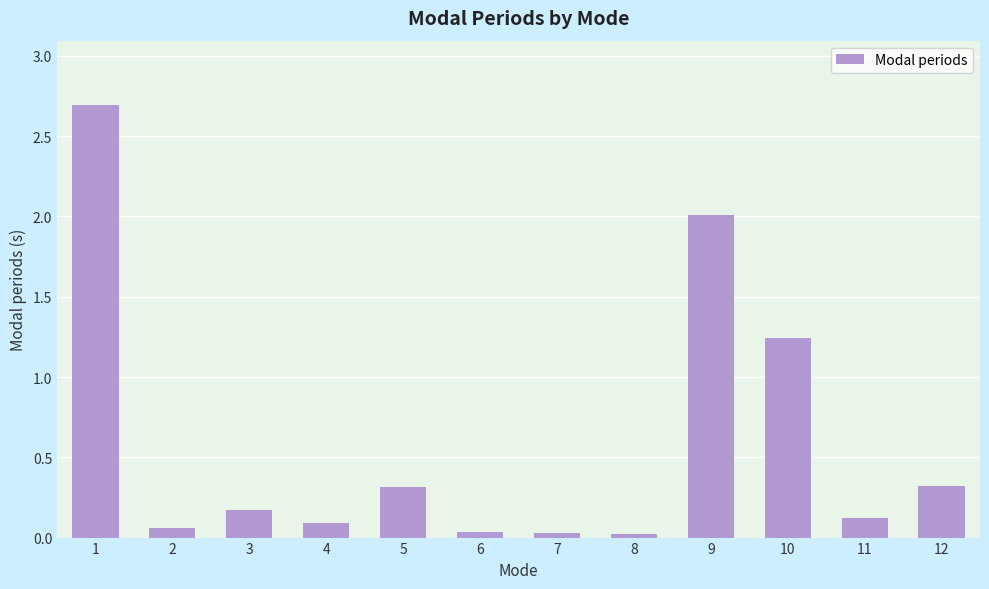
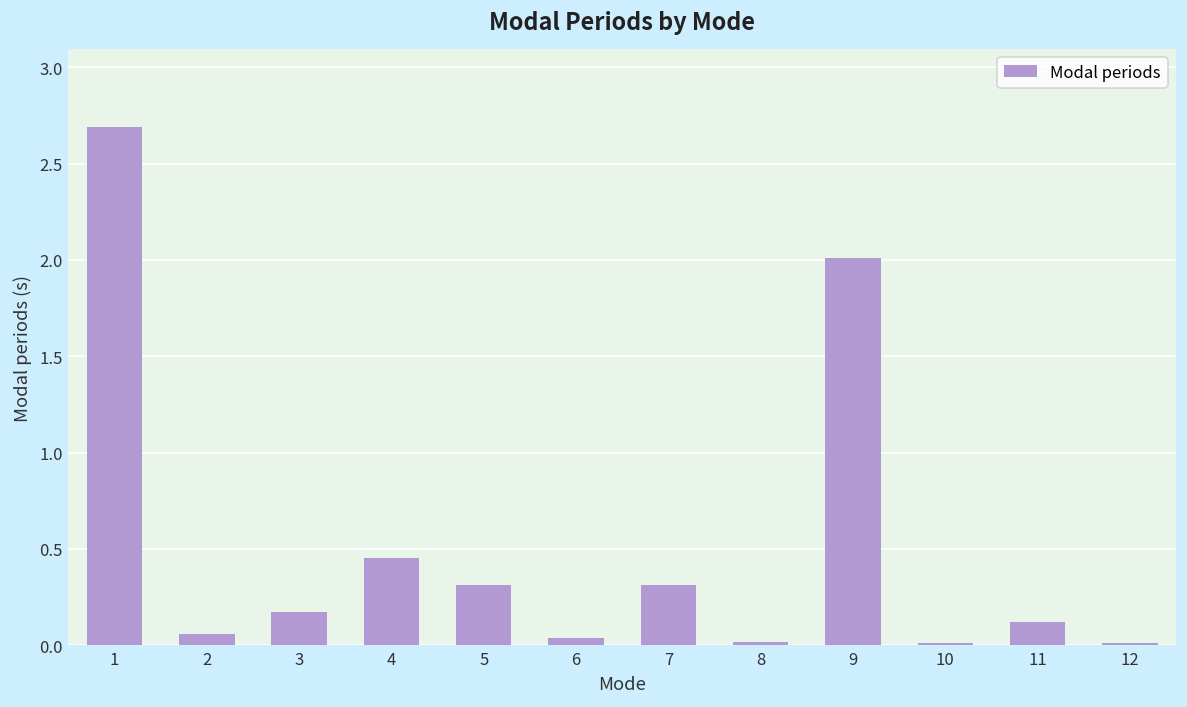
  {
    "1": 2.69,
    "2": 0.06,
    "3": 0.17,
-   "4": 0.09,
+   "4": 0.45,
    "5": 0.31,
    "6": 0.04,
-   "7": 0.03,
+   "7": 0.31,
    "8": 0.02,
    "9": 2.01,
-   "10": 1.25,
+   "10": 0.01,
    "11": 0.12,
-   "12": 0.32
+   "12": 0.01
  }
